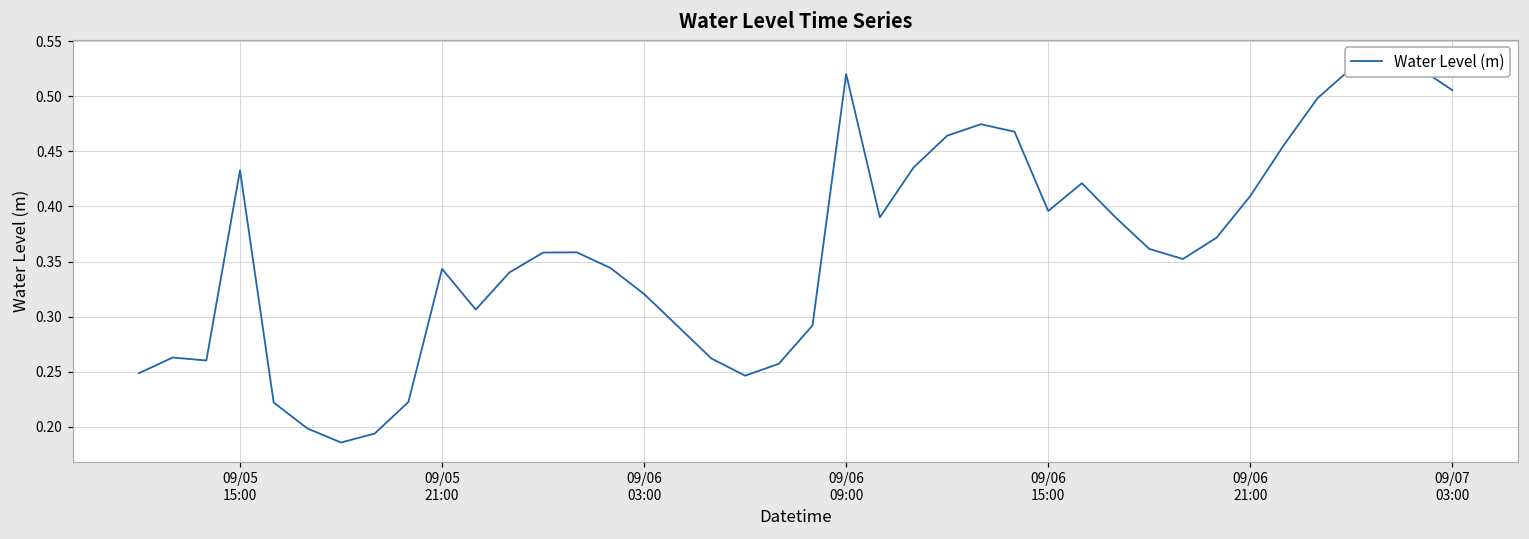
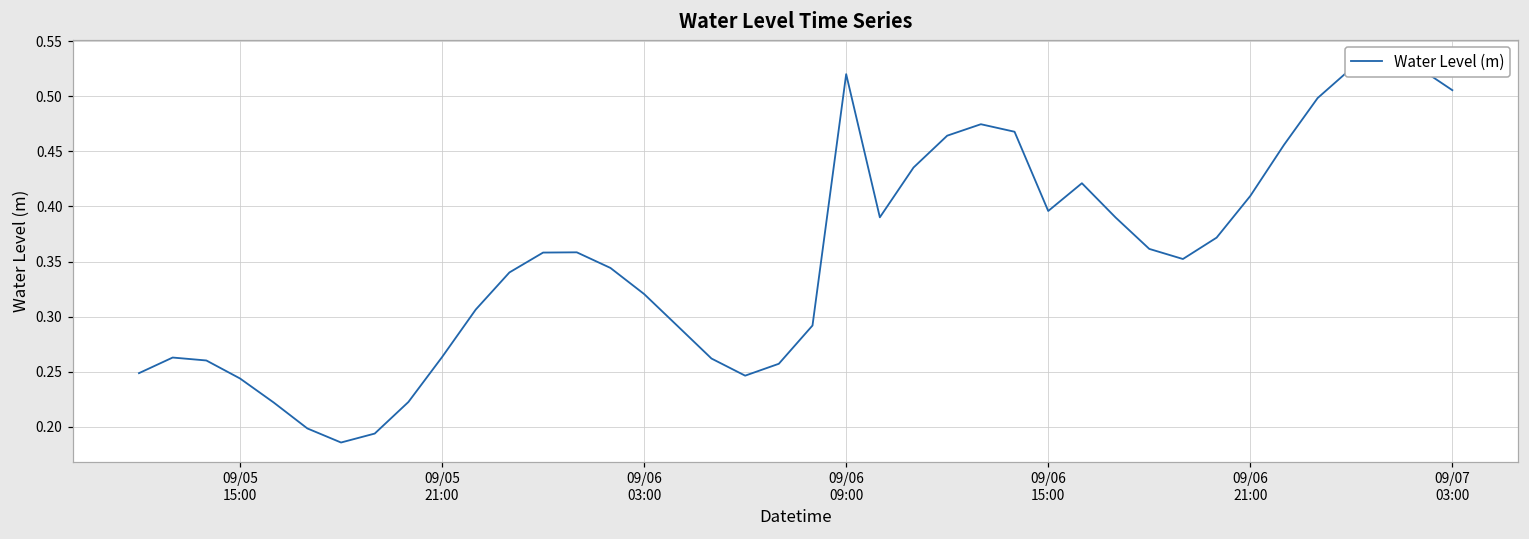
  {
-   "09/05 15:00": 0.433,
-   "09/05 21:00": 0.343,
+   "09/05 15:00": 0.244,
+   "09/05 21:00": 0.263,
    "09/06 03:00": 0.321,
    "09/06 09:00": 0.520,
    "09/06 15:00": 0.396,
    "09/06 21:00": 0.409,
    "09/07 03:00": 0.505
  }
